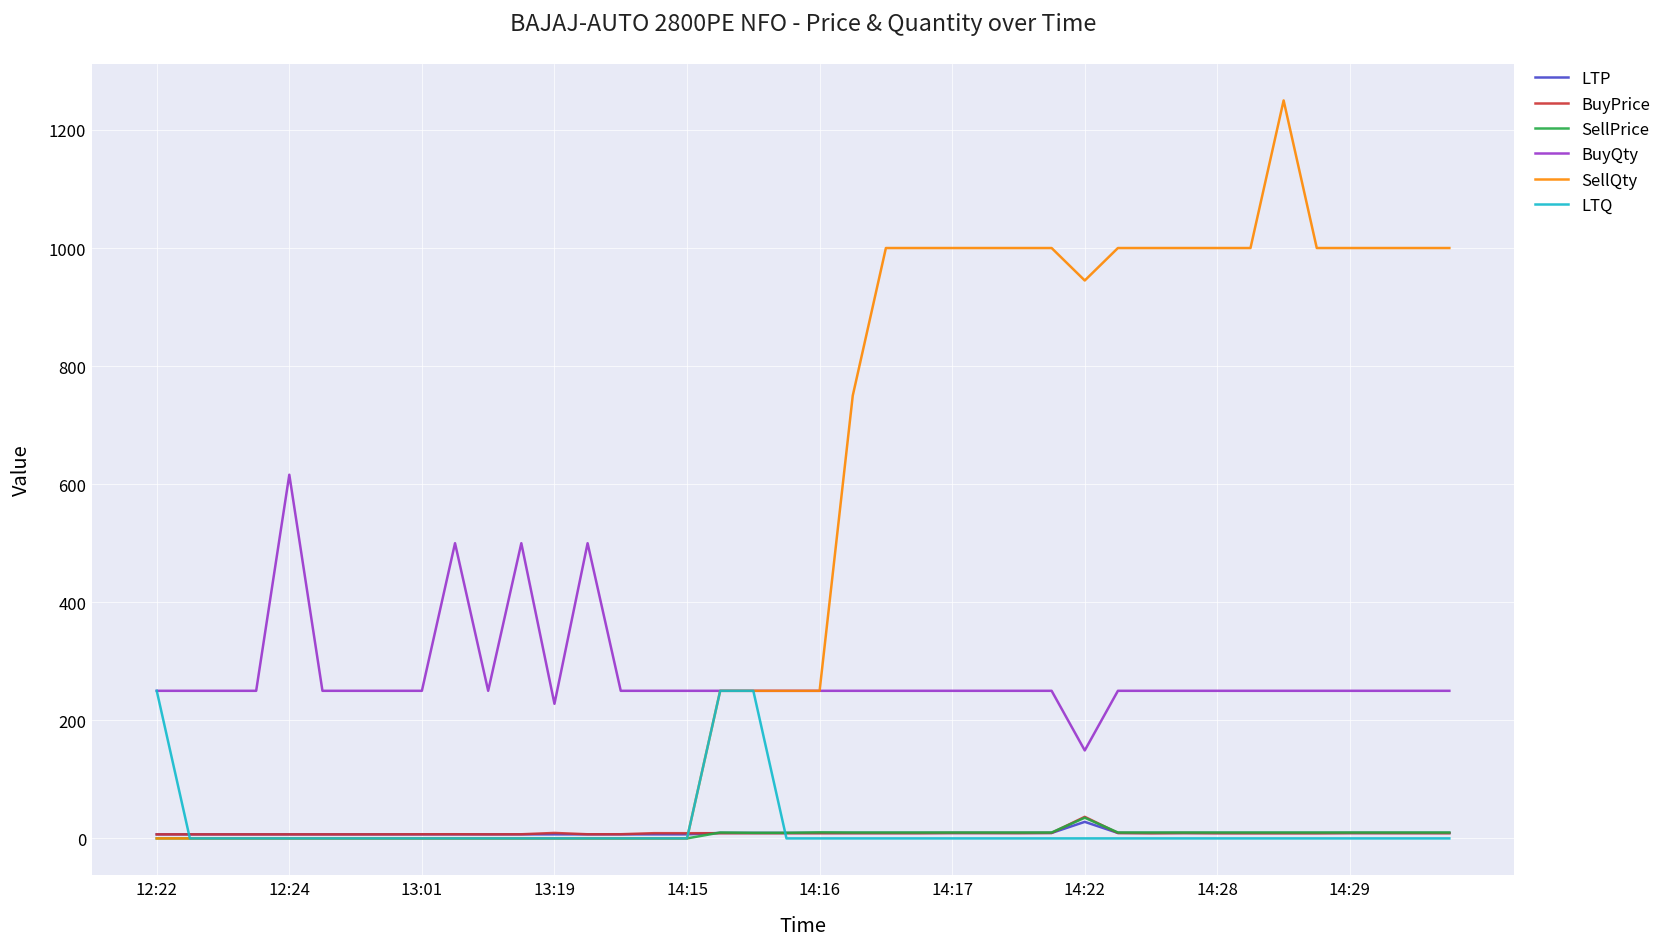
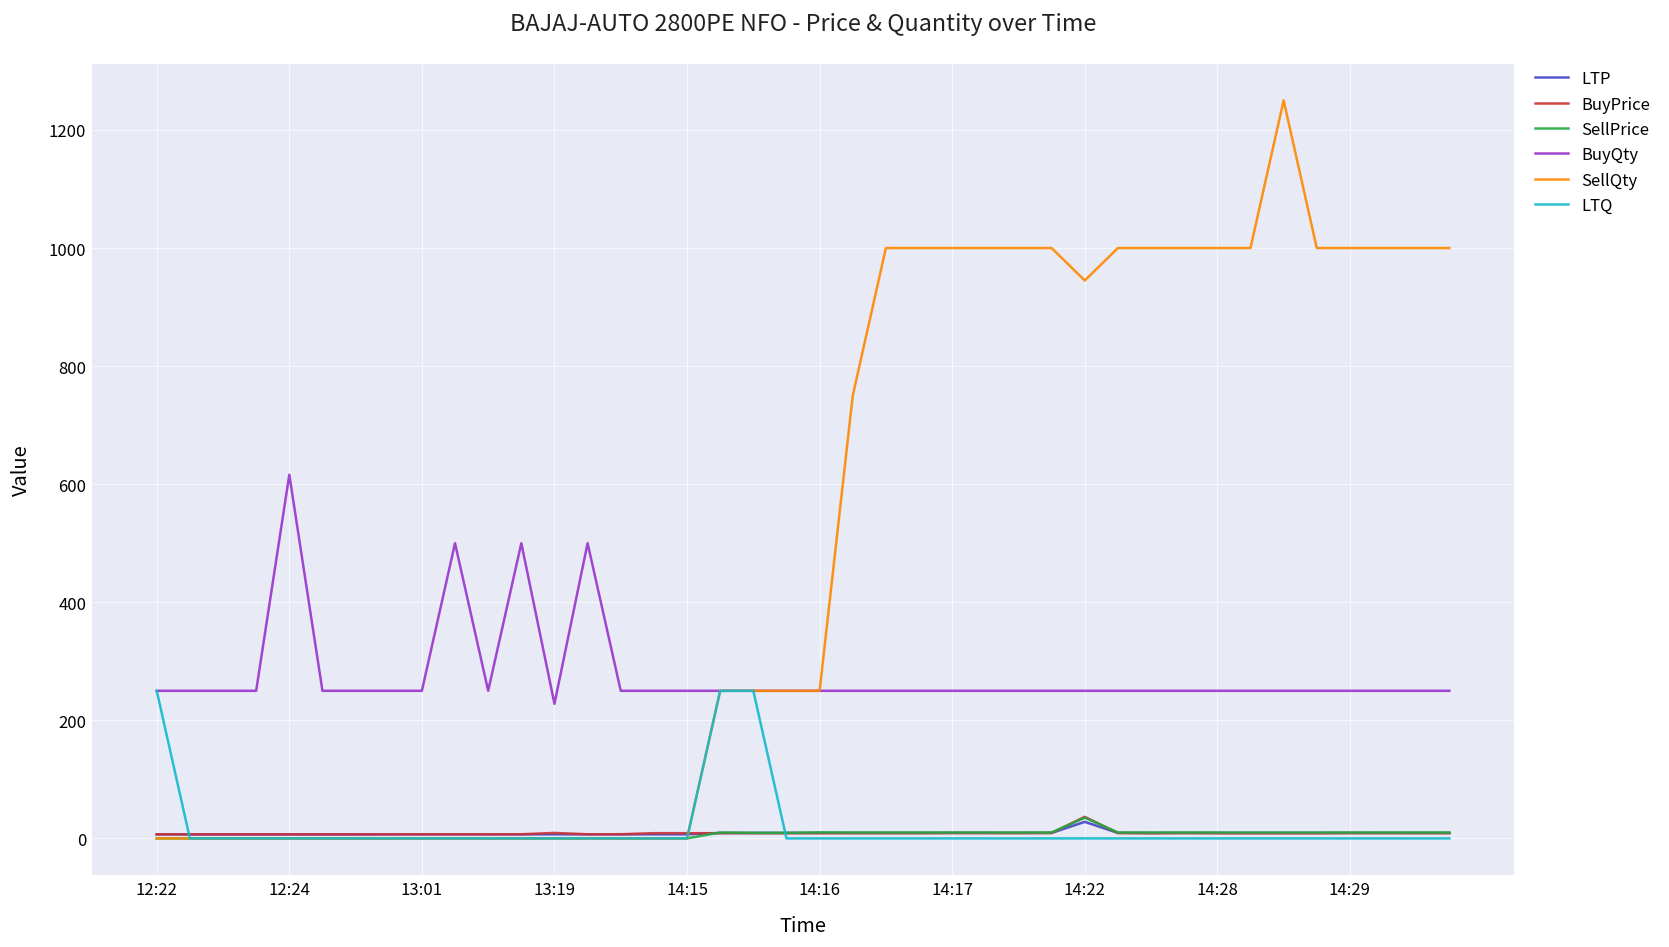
  {
    "LTP": {
      "14:22": 30
    },
    "BuyQty": {
      "12:24": 620,
      "13:19": 230,
-     "14:22": 150
+     "14:22": 250
    },
    "SellQty": {
      "14:22": 950
    },
    "LTQ": {
      "14:22": 0
    }
  }
